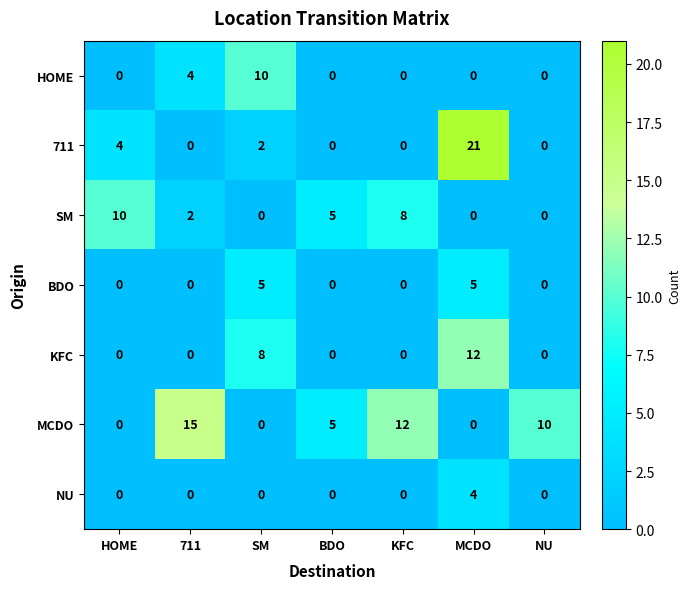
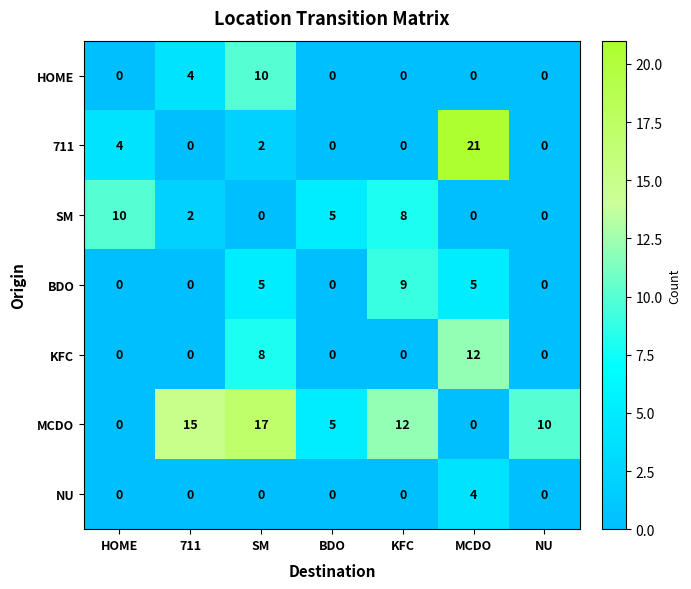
  {
    "HOME": {
      "HOME": 0,
      "711": 4,
      "SM": 10,
      "BDO": 0,
      "KFC": 0,
      "MCDO": 0,
      "NU": 0
    },
    "711": {
      "HOME": 4,
      "711": 0,
      "SM": 2,
      "BDO": 0,
      "KFC": 0,
      "MCDO": 21,
      "NU": 0
    },
    "SM": {
      "HOME": 10,
      "711": 2,
      "SM": 0,
      "BDO": 5,
      "KFC": 8,
      "MCDO": 0,
      "NU": 0
    },
    "BDO": {
      "HOME": 0,
      "711": 0,
      "SM": 5,
      "BDO": 0,
-     "KFC": 0,
+     "KFC": 9,
      "MCDO": 5,
      "NU": 0
    },
    "KFC": {
      "HOME": 0,
      "711": 0,
      "SM": 8,
      "BDO": 0,
      "KFC": 0,
      "MCDO": 12,
      "NU": 0
    },
    "MCDO": {
      "HOME": 0,
      "711": 15,
-     "SM": 0,
+     "SM": 17,
      "BDO": 5,
      "KFC": 12,
      "MCDO": 0,
      "NU": 10
    },
    "NU": {
      "HOME": 0,
      "711": 0,
      "SM": 0,
      "BDO": 0,
      "KFC": 0,
      "MCDO": 4,
      "NU": 0
    }
  }
